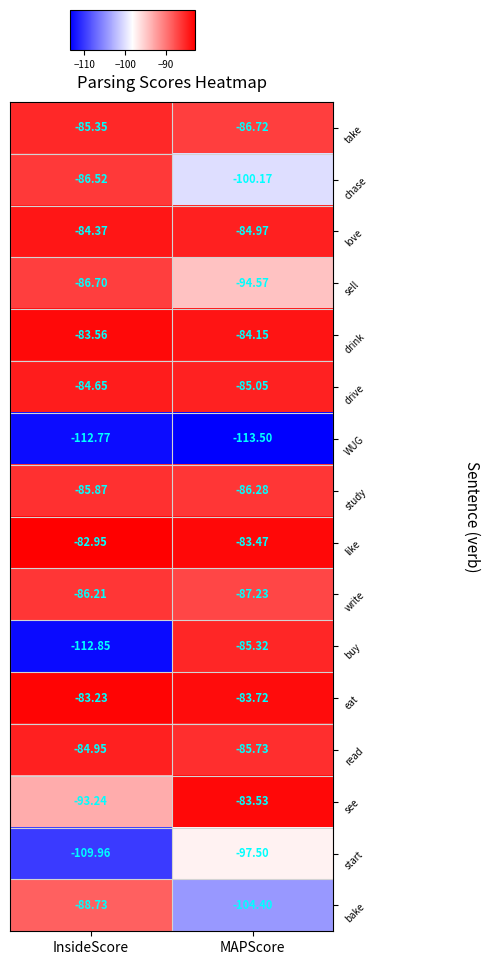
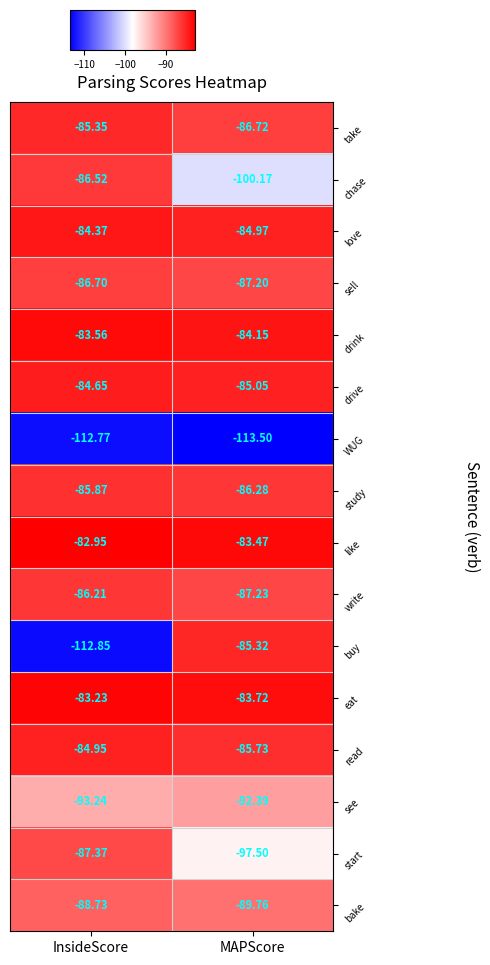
  {
    "take": {
      "InsideScore": -85.35,
      "MAPScore": -86.72
    },
    "chase": {
      "InsideScore": -86.52,
      "MAPScore": -100.17
    },
    "love": {
      "InsideScore": -84.37,
      "MAPScore": -84.97
    },
    "sell": {
      "InsideScore": -86.70,
-     "MAPScore": -94.57
+     "MAPScore": -87.20
    },
    "drink": {
      "InsideScore": -83.56,
      "MAPScore": -84.15
    },
    "drive": {
      "InsideScore": -84.65,
      "MAPScore": -85.05
    },
    "WUG": {
      "InsideScore": -112.77,
      "MAPScore": -113.50
    },
    "study": {
      "InsideScore": -85.87,
      "MAPScore": -86.28
    },
    "like": {
      "InsideScore": -82.95,
      "MAPScore": -83.47
    },
    "write": {
      "InsideScore": -86.21,
      "MAPScore": -87.23
    },
    "buy": {
      "InsideScore": -112.85,
      "MAPScore": -85.32
    },
    "eat": {
      "InsideScore": -83.23,
      "MAPScore": -83.72
    },
    "read": {
      "InsideScore": -84.95,
      "MAPScore": -85.73
    },
    "see": {
      "InsideScore": -93.24,
-     "MAPScore": -83.53
+     "MAPScore": -92.39
    },
    "start": {
-     "InsideScore": -109.96,
+     "InsideScore": -87.37,
      "MAPScore": -97.50
    },
    "bake": {
      "InsideScore": -88.73,
-     "MAPScore": -104.40
+     "MAPScore": -89.76
    }
  }
